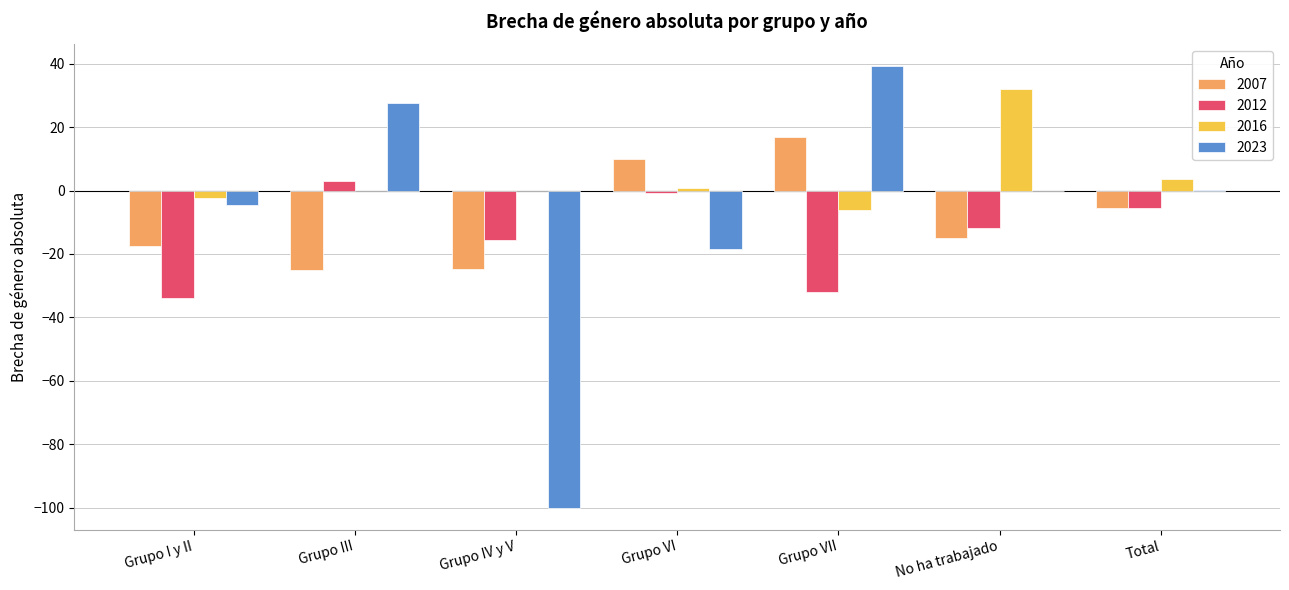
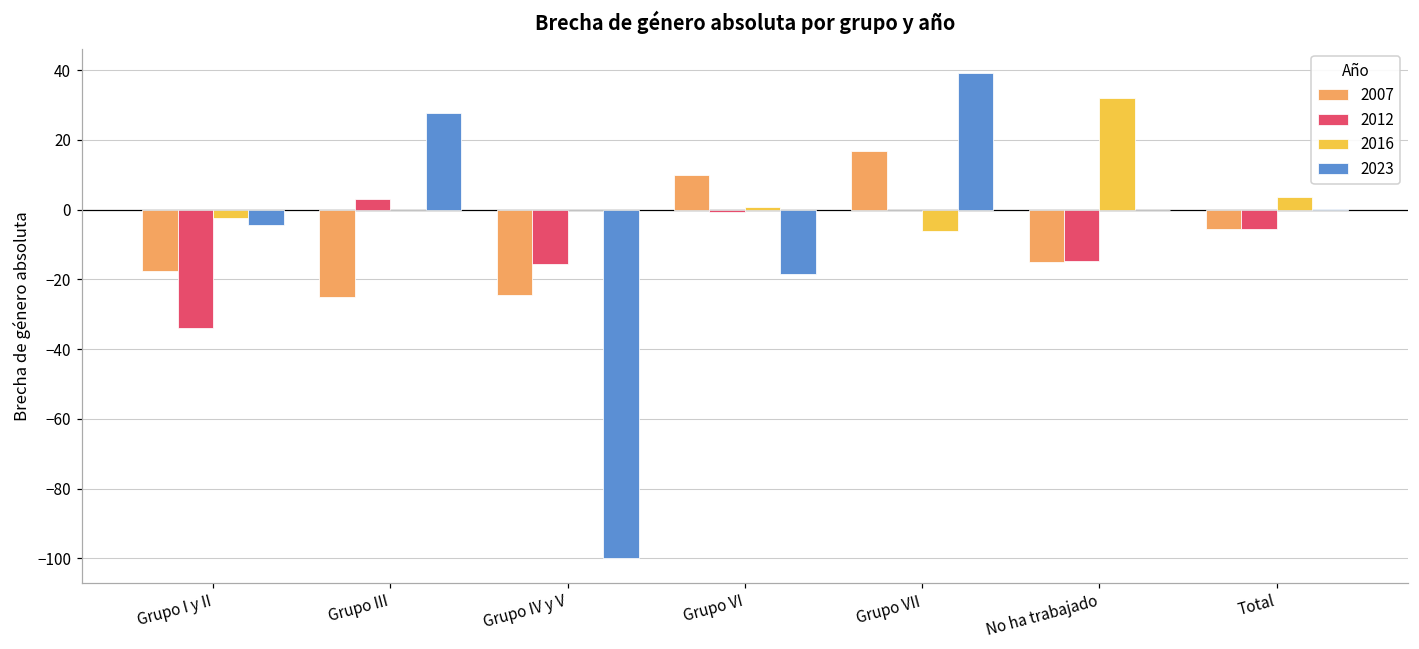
  {
    "2012": {
      "Grupo I y II": -34,
      "Grupo III": 3,
      "Grupo IV y V": -16,
-     "Grupo VII": -32,
-     "No ha trabajado": -12,
+     "Grupo VII": 0,
+     "No ha trabajado": -15,
      "Total": -6
    },
    "2023": {
      "Grupo I y II": -5,
      "Grupo III": 28,
      "Grupo IV y V": -100,
      "Grupo VI": -19,
      "Grupo VII": 39,
      "No ha trabajado": 0
    }
  }
